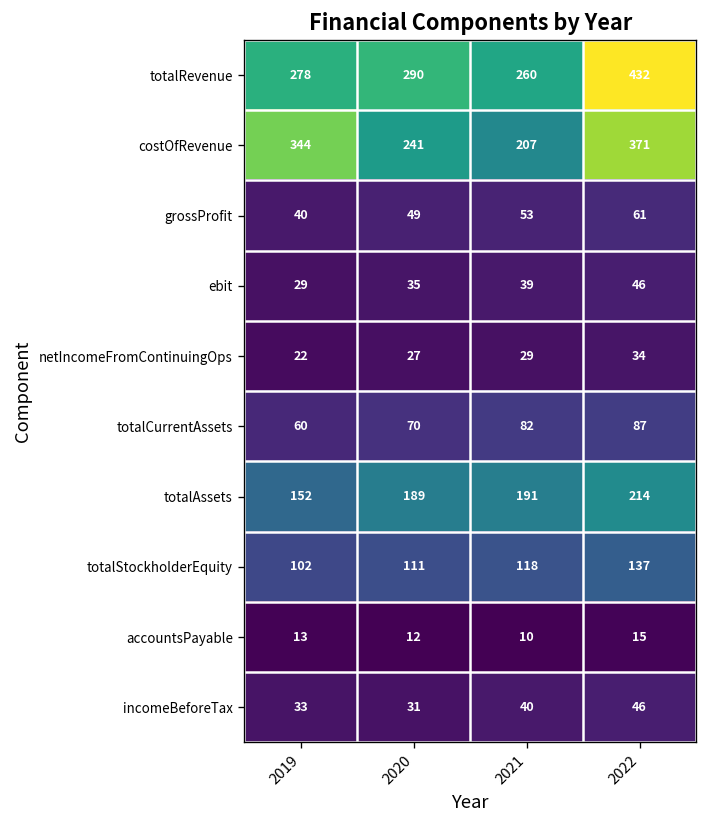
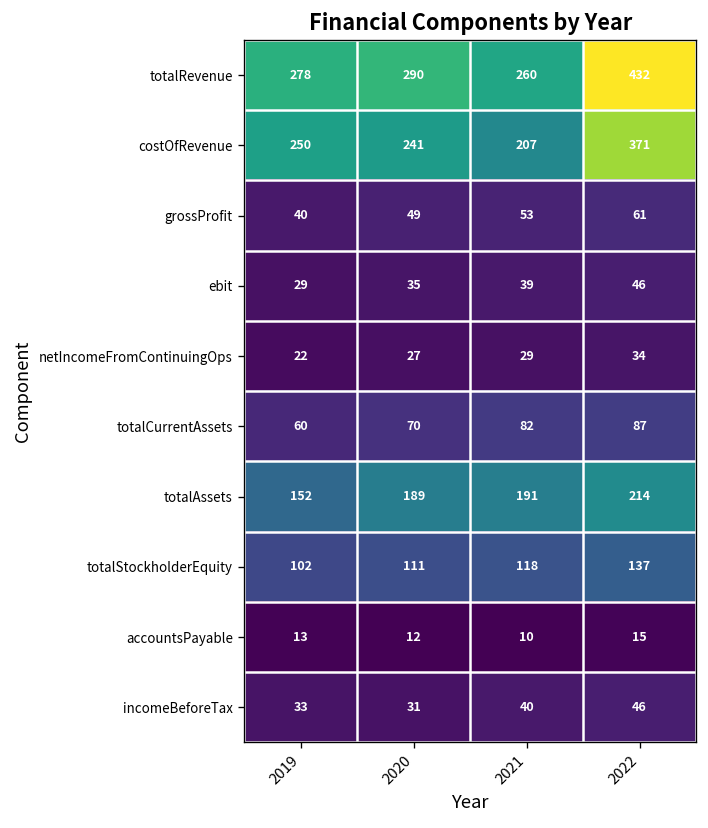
  {
    "totalRevenue": {
      "2019": 278,
      "2020": 290,
      "2021": 260,
      "2022": 432
    },
    "costOfRevenue": {
-     "2019": 344,
+     "2019": 250,
      "2020": 241,
      "2021": 207,
      "2022": 371
    },
    "grossProfit": {
      "2019": 40,
      "2020": 49,
      "2021": 53,
      "2022": 61
    },
    "ebit": {
      "2019": 29,
      "2020": 35,
      "2021": 39,
      "2022": 46
    },
    "netIncomeFromContinuingOps": {
      "2019": 22,
      "2020": 27,
      "2021": 29,
      "2022": 34
    },
    "totalCurrentAssets": {
      "2019": 60,
      "2020": 70,
      "2021": 82,
      "2022": 87
    },
    "totalAssets": {
      "2019": 152,
      "2020": 189,
      "2021": 191,
      "2022": 214
    },
    "totalStockholderEquity": {
      "2019": 102,
      "2020": 111,
      "2021": 118,
      "2022": 137
    },
    "accountsPayable": {
      "2019": 13,
      "2020": 12,
      "2021": 10,
      "2022": 15
    },
    "incomeBeforeTax": {
      "2019": 33,
      "2020": 31,
      "2021": 40,
      "2022": 46
    }
  }
